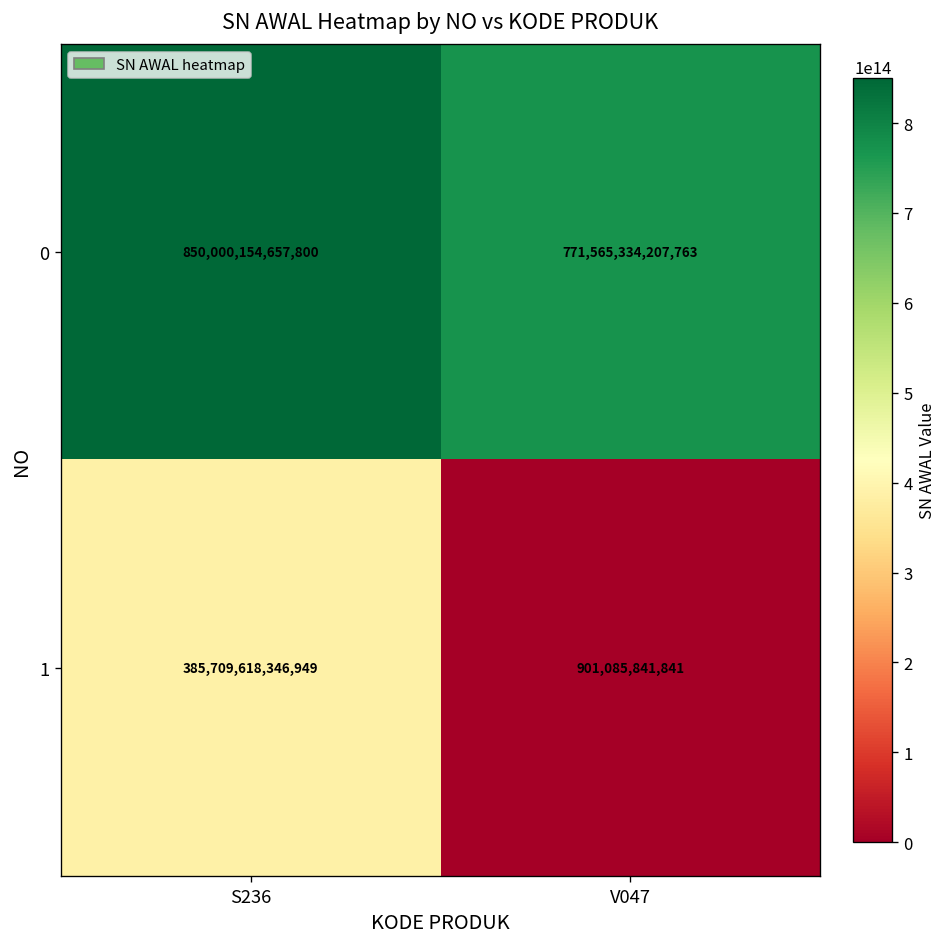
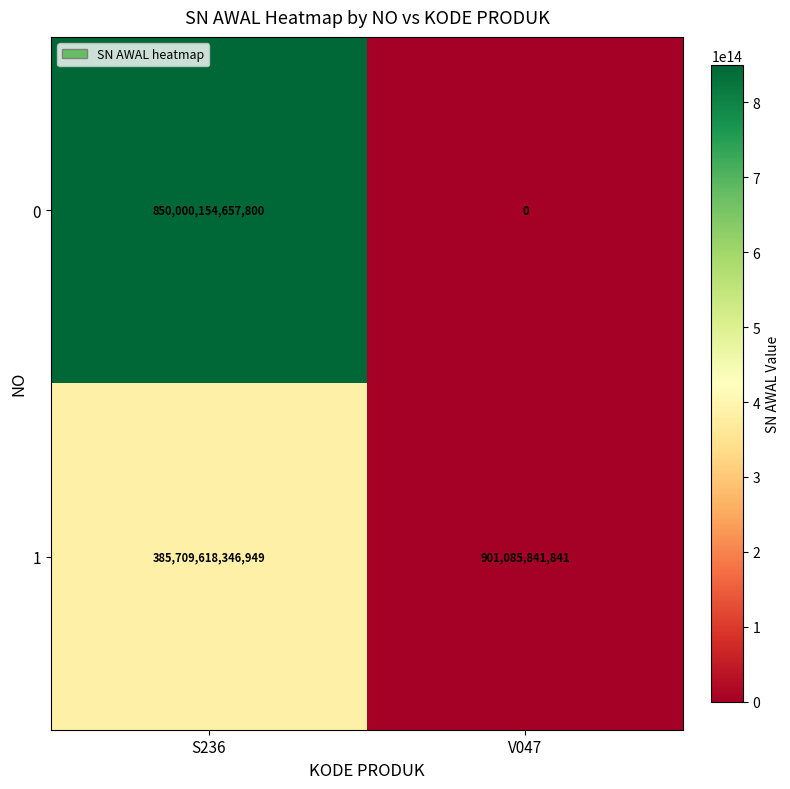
  {
    "0": {
      "S236": "850,000,154,657,800",
-     "V047": "771,565,334,207,763"
+     "V047": "0"
    },
    "1": {
      "S236": "385,709,618,346,949",
      "V047": "901,085,841,841"
    }
  }
